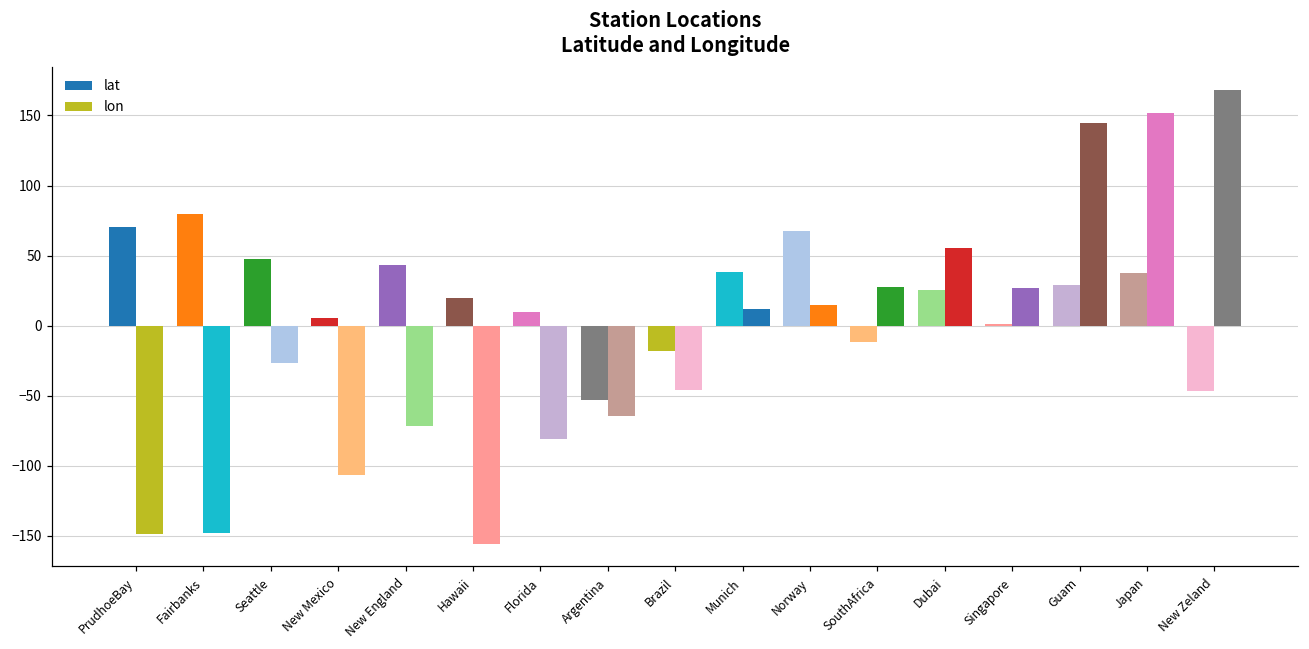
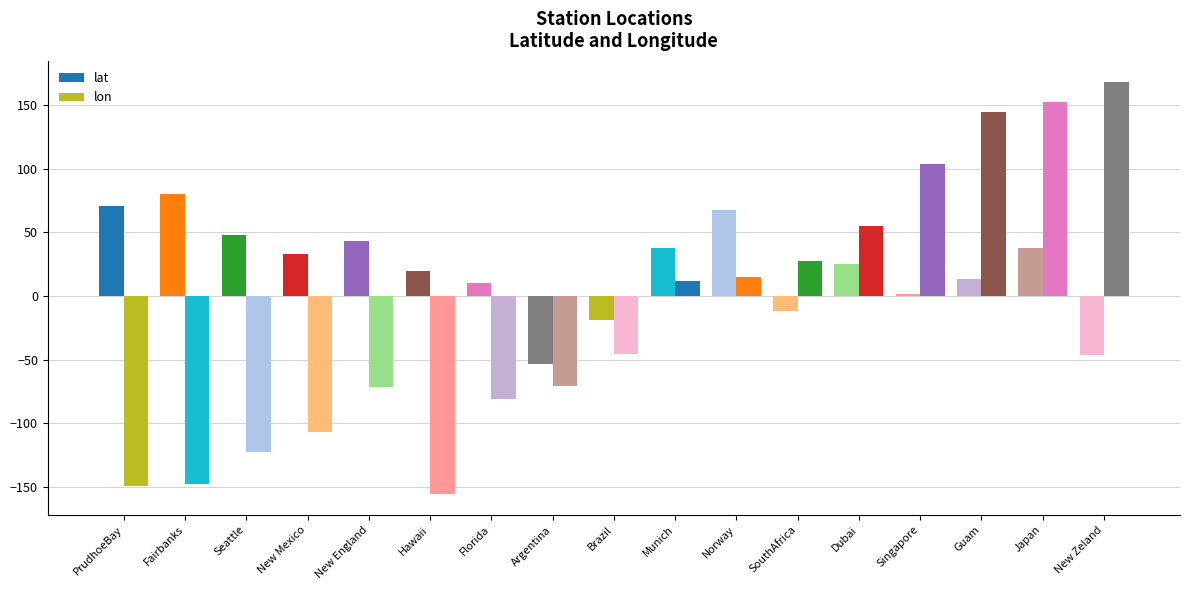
  {
    "lat": {
      "PrudhoeBay": 70,
      "Fairbanks": 80,
      "Seattle": 48,
-     "New Mexico": 6,
+     "New Mexico": 33,
      "New England": 43,
      "Hawaii": 20,
      "Florida": 10,
      "Argentina": -53,
      "Brazil": -18,
      "Munich": 38,
      "Norway": 67,
      "SouthAfrica": -11,
      "Dubai": 25,
-     "Guam": 29,
+     "Guam": 13,
      "Japan": 38,
      "New Zeland": -47
    },
    "lon": {
      "PrudhoeBay": -149,
      "Fairbanks": -148,
-     "Seattle": -27,
+     "Seattle": -122,
      "New Mexico": -106,
      "New England": -72,
      "Hawaii": -156,
      "Florida": -81,
-     "Argentina": -64,
+     "Argentina": -71,
      "Brazil": -46,
      "Munich": 12,
      "Norway": 15,
      "SouthAfrica": 28,
      "Dubai": 55,
-     "Singapore": 27,
+     "Singapore": 104,
      "Guam": 145,
      "Japan": 152,
      "New Zeland": 168
    }
  }
